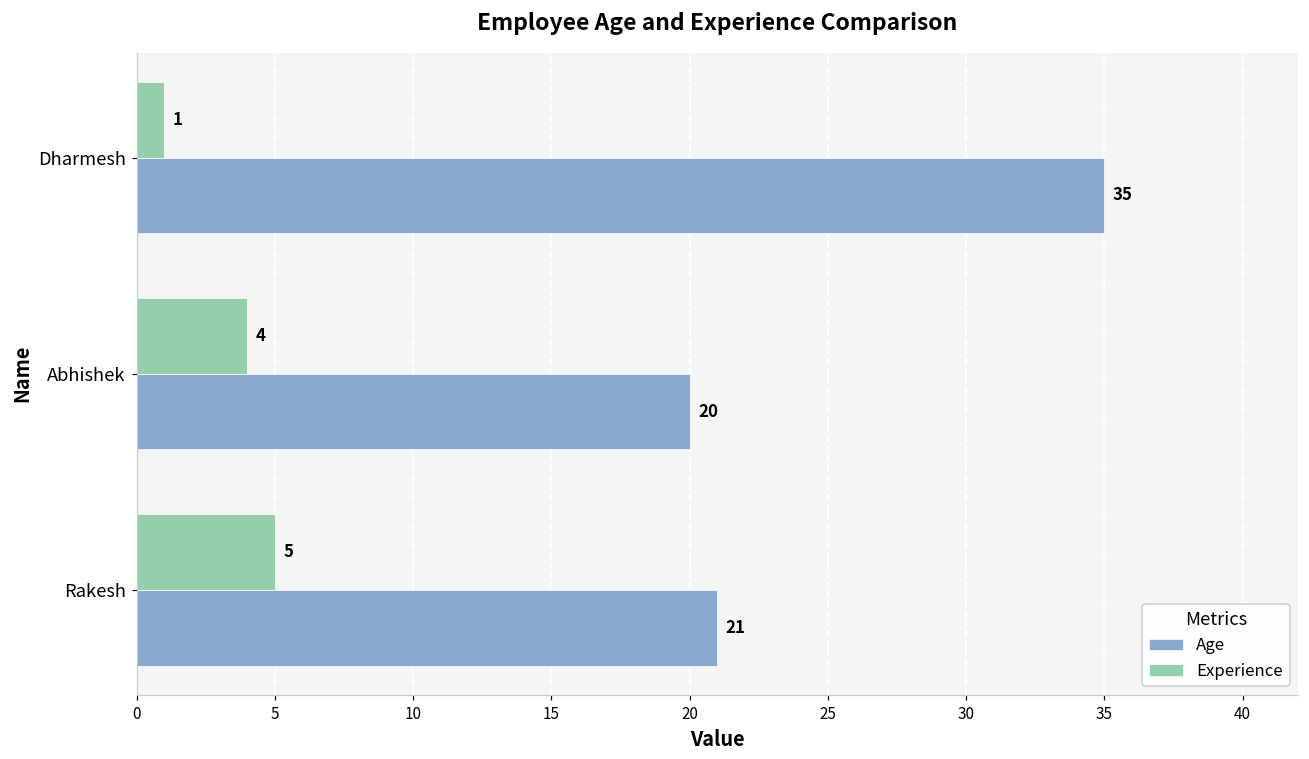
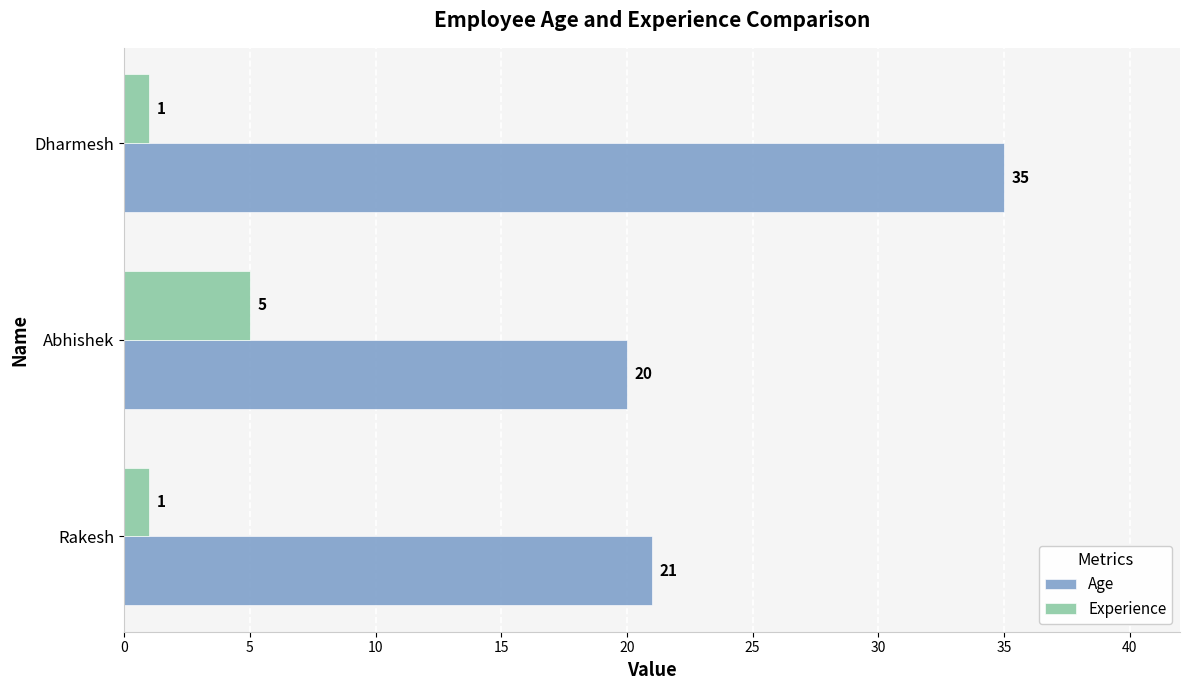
  {
    "Age": {
      "Dharmesh": 35,
      "Abhishek": 20,
      "Rakesh": 21
    },
    "Experience": {
      "Dharmesh": 1,
-     "Abhishek": 4,
-     "Rakesh": 5
+     "Abhishek": 5,
+     "Rakesh": 1
    }
  }
